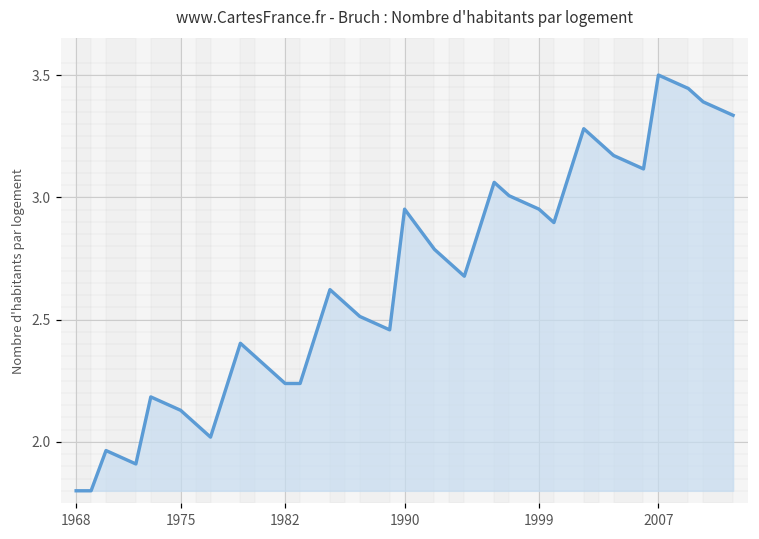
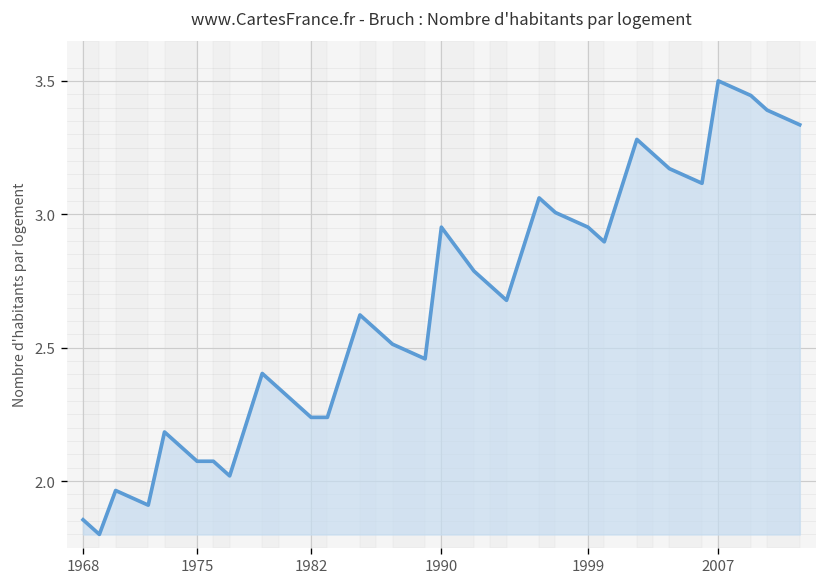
  {
-   "1968": 1.80,
-   "1975": 2.13,
+   "1968": 1.85,
+   "1975": 2.07,
    "1982": 2.24,
    "1990": 2.95,
    "1999": 2.95,
    "2007": 3.50
  }
